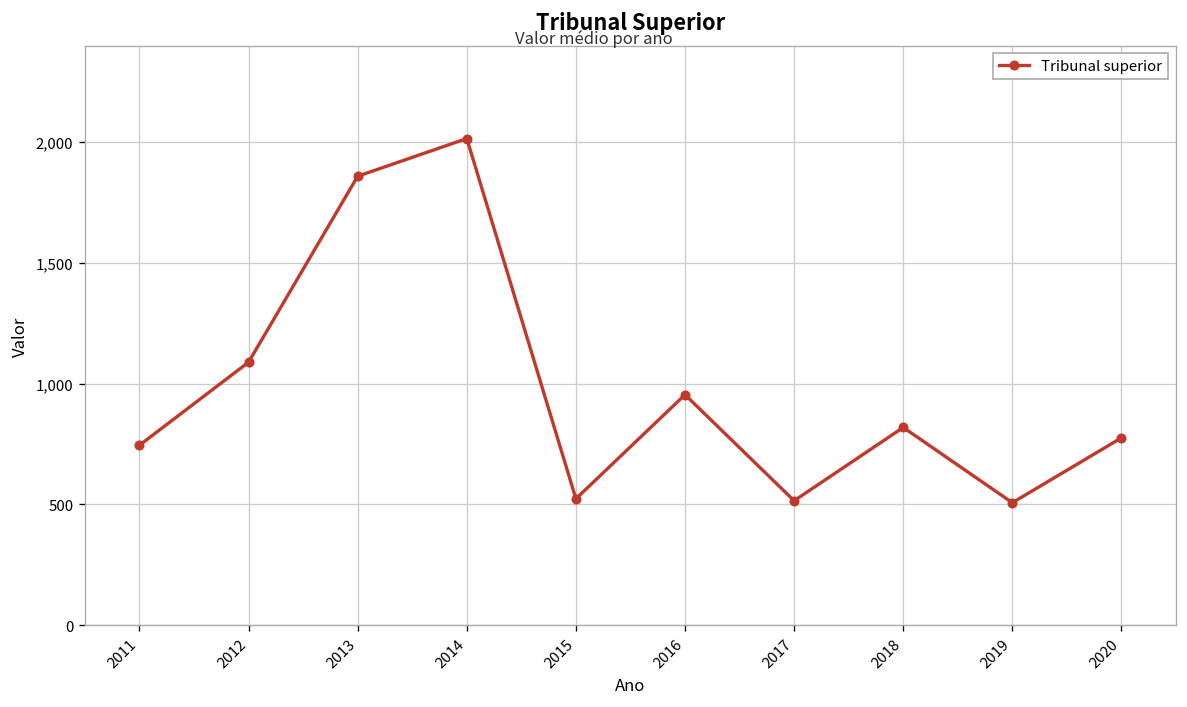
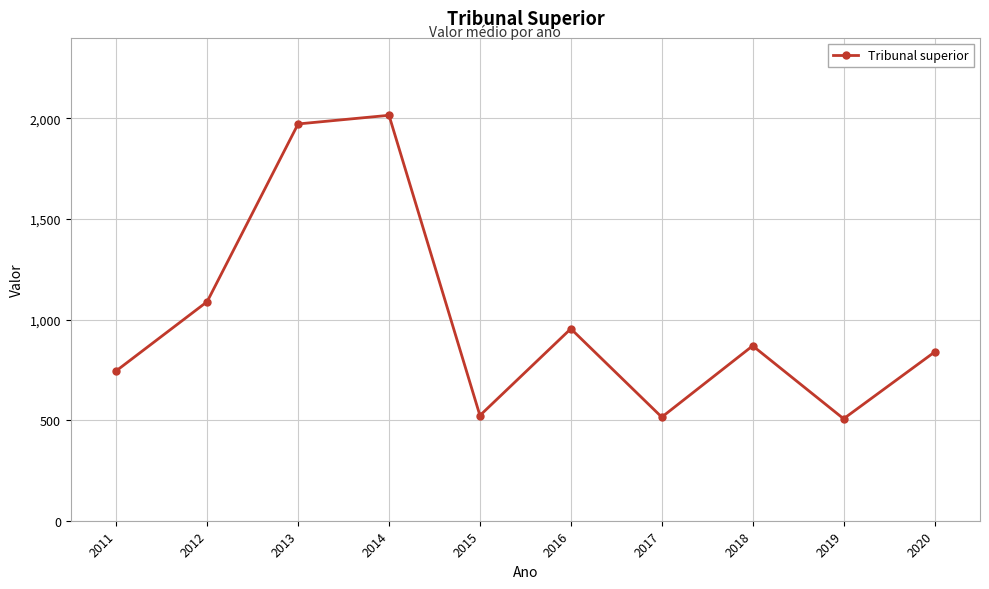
  {
    "2011": "750",
    "2012": "1,090",
-   "2013": "1,860",
+   "2013": "1,970",
    "2014": "2,020",
    "2015": "520",
    "2016": "950",
    "2017": "510",
-   "2018": "820",
+   "2018": "870",
    "2019": "510",
-   "2020": "780"
+   "2020": "840"
  }
